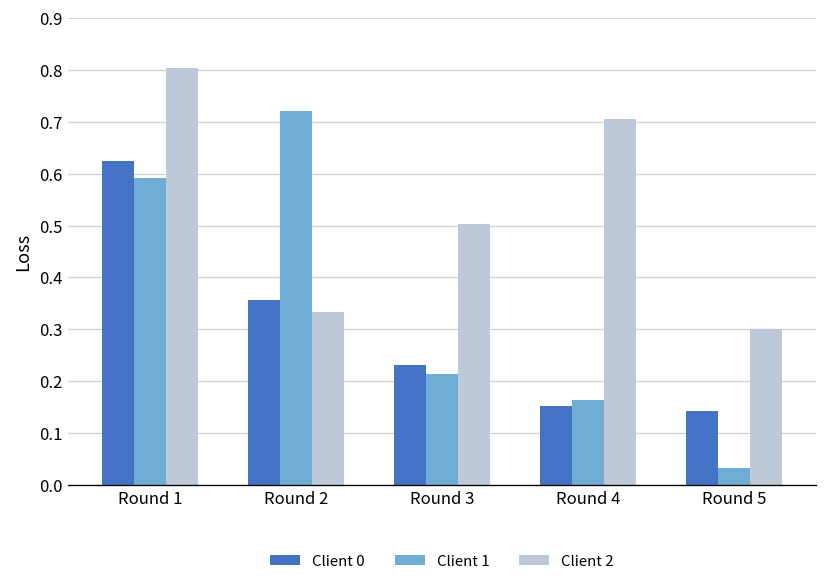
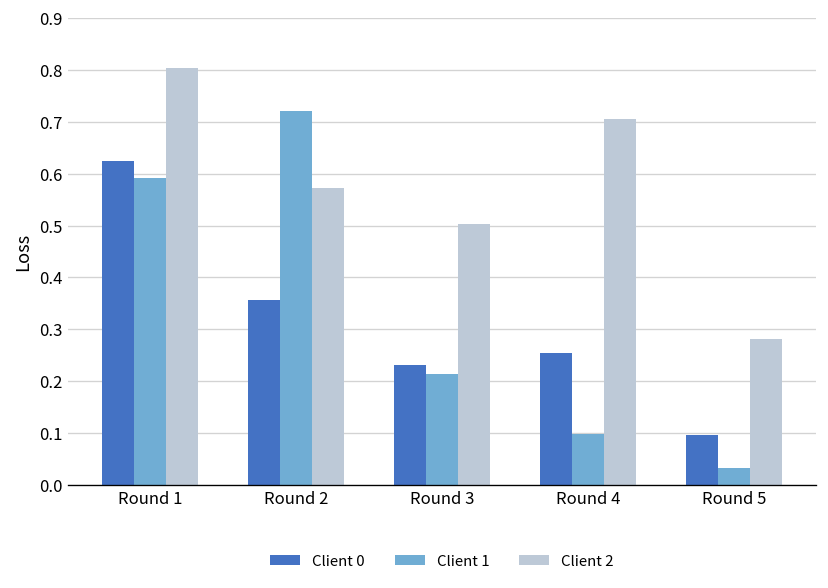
  {
    "Client 0": {
      "Round 1": 0.62,
      "Round 2": 0.36,
      "Round 3": 0.23,
-     "Round 4": 0.15,
-     "Round 5": 0.14
+     "Round 4": 0.25,
+     "Round 5": 0.10
    },
    "Client 1": {
      "Round 1": 0.59,
      "Round 2": 0.72,
      "Round 3": 0.21,
-     "Round 4": 0.16,
+     "Round 4": 0.10,
      "Round 5": 0.03
    },
    "Client 2": {
      "Round 1": 0.80,
-     "Round 2": 0.33,
+     "Round 2": 0.57,
      "Round 3": 0.50,
      "Round 4": 0.71,
-     "Round 5": 0.30
+     "Round 5": 0.28
    }
  }
